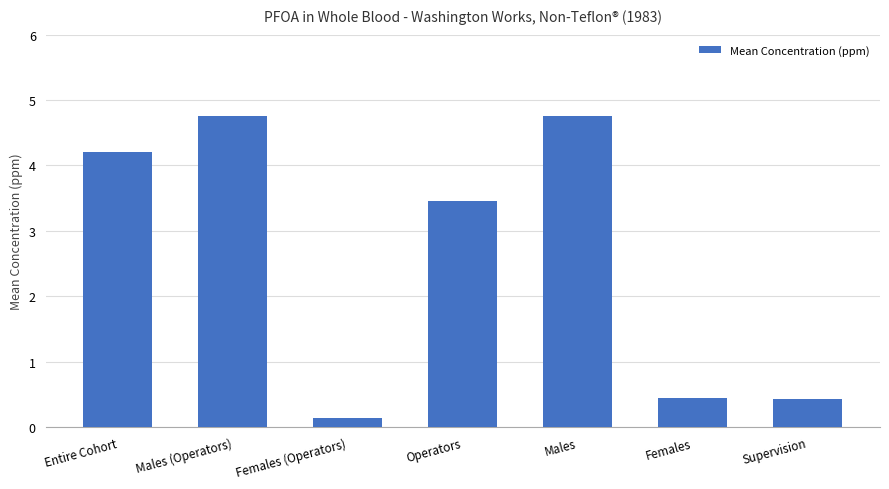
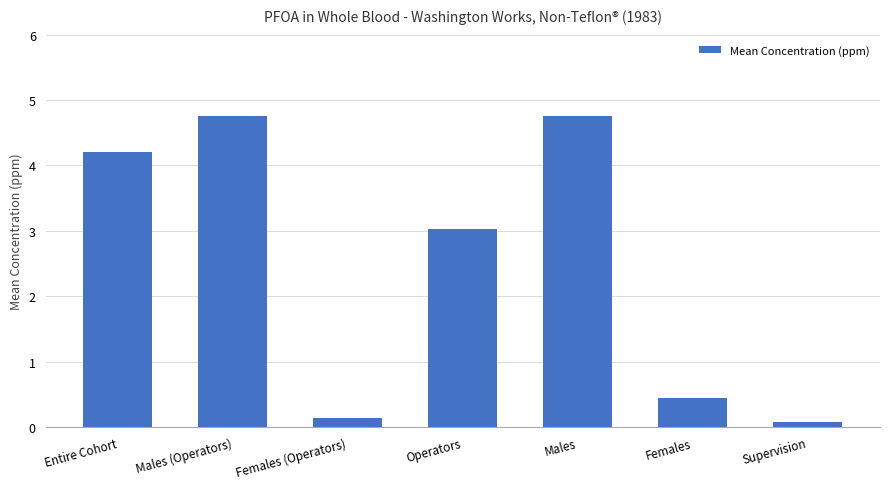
  {
    "Entire Cohort": 4.2,
    "Males (Operators)": 4.8,
    "Females (Operators)": 0.1,
-   "Operators": 3.5,
+   "Operators": 3.0,
    "Males": 4.8,
    "Females": 0.5,
-   "Supervision": 0.4
+   "Supervision": 0.1
  }
